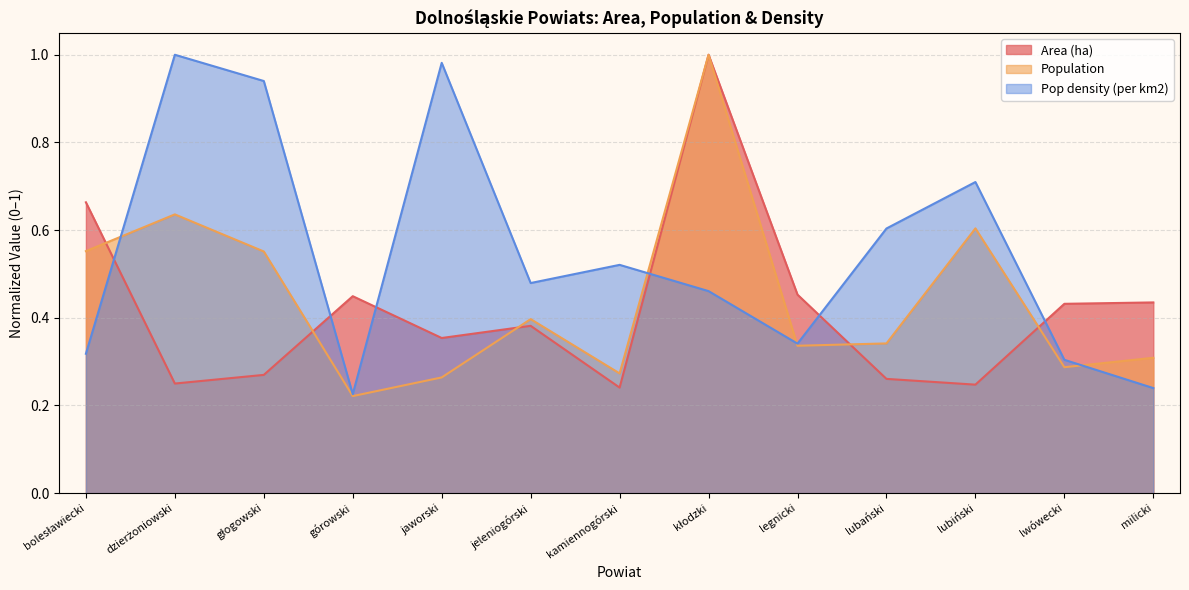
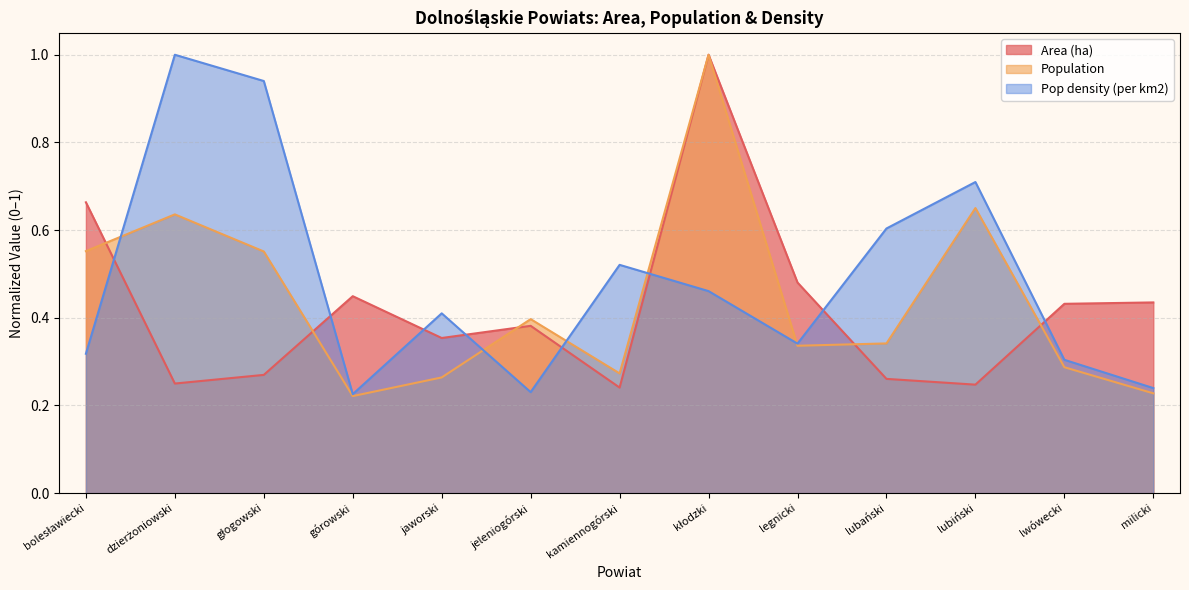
  {
    "Area (ha)": {
      "bolesławiecki": 0.66,
      "dzierżoniowski": 0.25,
      "głogowski": 0.27,
      "górowski": 0.45,
      "jaworski": 0.35,
      "jeleniogórski": 0.38,
      "kamiennogórski": 0.24,
-     "legnicki": 0.45,
+     "legnicki": 0.48,
      "lubański": 0.26,
      "lubiński": 0.25,
      "lwówecki": 0.43,
      "milicki": 0.44
    },
    "Population": {
      "bolesławiecki": 0.55,
      "dzierżoniowski": 0.64,
      "głogowski": 0.55,
      "jaworski": 0.26,
      "jeleniogórski": 0.40,
      "kamiennogórski": 0.27,
      "lubański": 0.34,
-     "lubiński": 0.60,
+     "lubiński": 0.65,
      "lwówecki": 0.29,
-     "milicki": 0.31
+     "milicki": 0.23
    },
    "Pop density (per km2)": {
      "bolesławiecki": 0.32,
      "dzierżoniowski": 1.00,
      "głogowski": 0.94,
-     "jaworski": 0.98,
-     "jeleniogórski": 0.48,
+     "jaworski": 0.41,
+     "jeleniogórski": 0.23,
      "kamiennogórski": 0.52,
      "kłodzki": 0.46,
      "lubański": 0.60,
      "lubiński": 0.71,
      "lwówecki": 0.30,
      "milicki": 0.24
    }
  }
